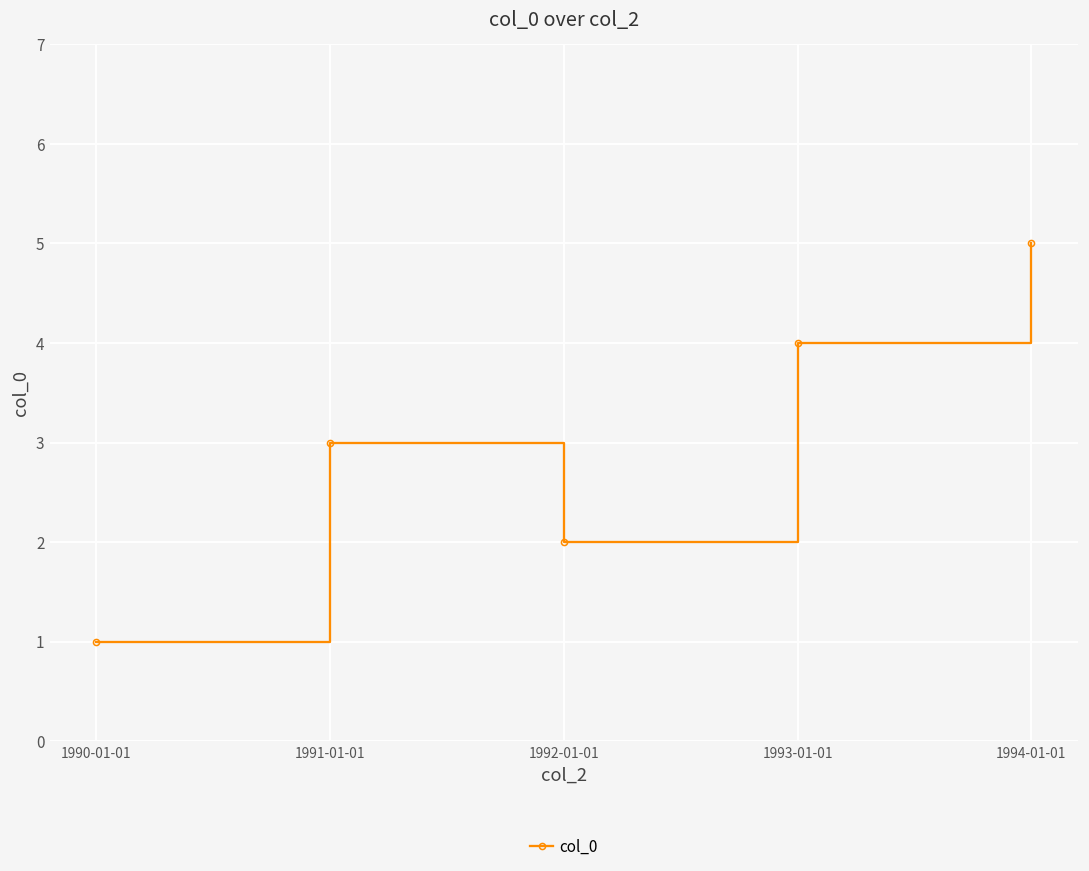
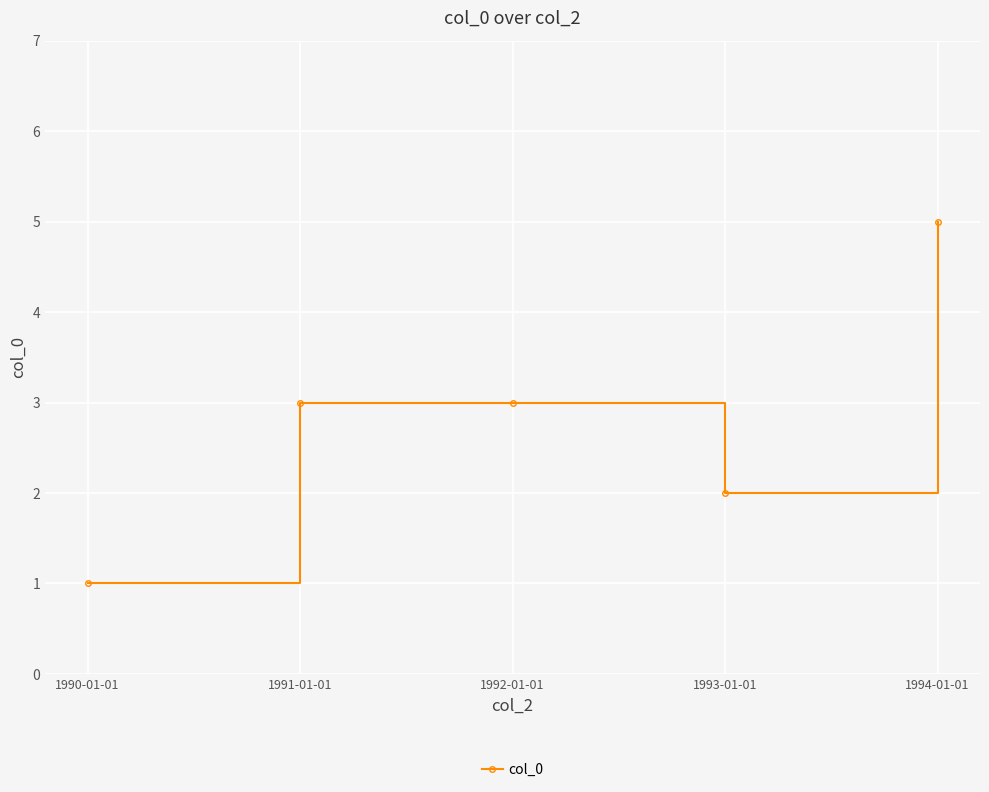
  {
    "1990-01-01": 1,
    "1991-01-01": 3,
-   "1992-01-01": 2,
-   "1993-01-01": 4,
+   "1992-01-01": 3,
+   "1993-01-01": 2,
    "1994-01-01": 5
  }
